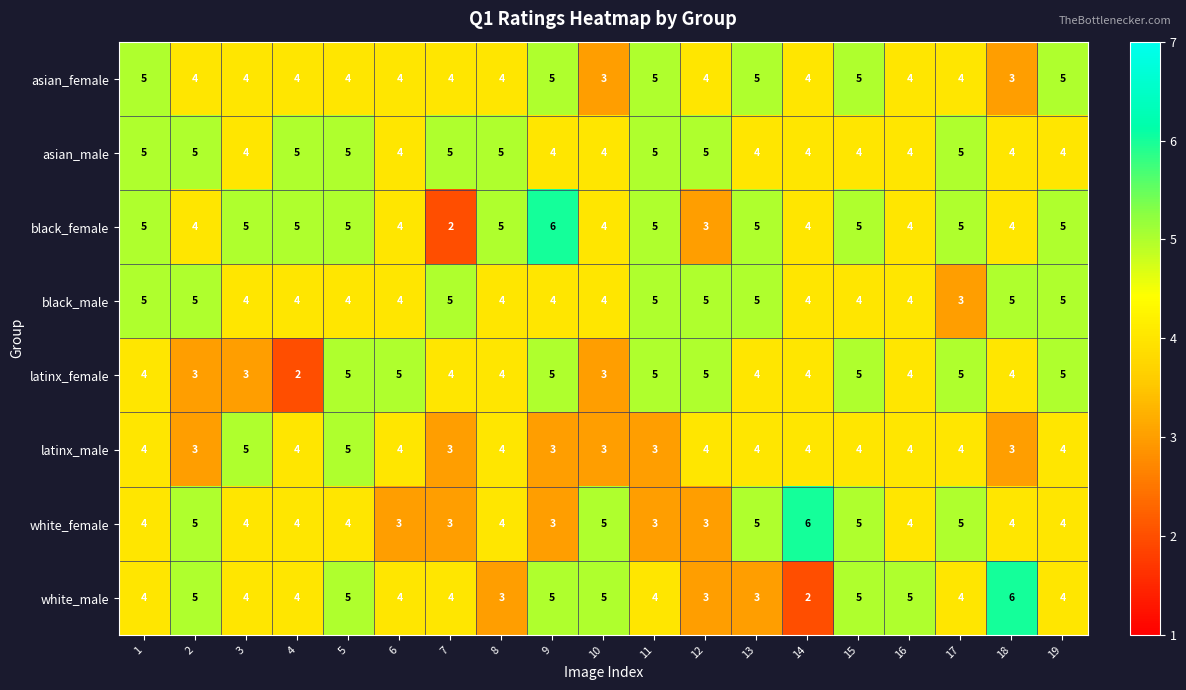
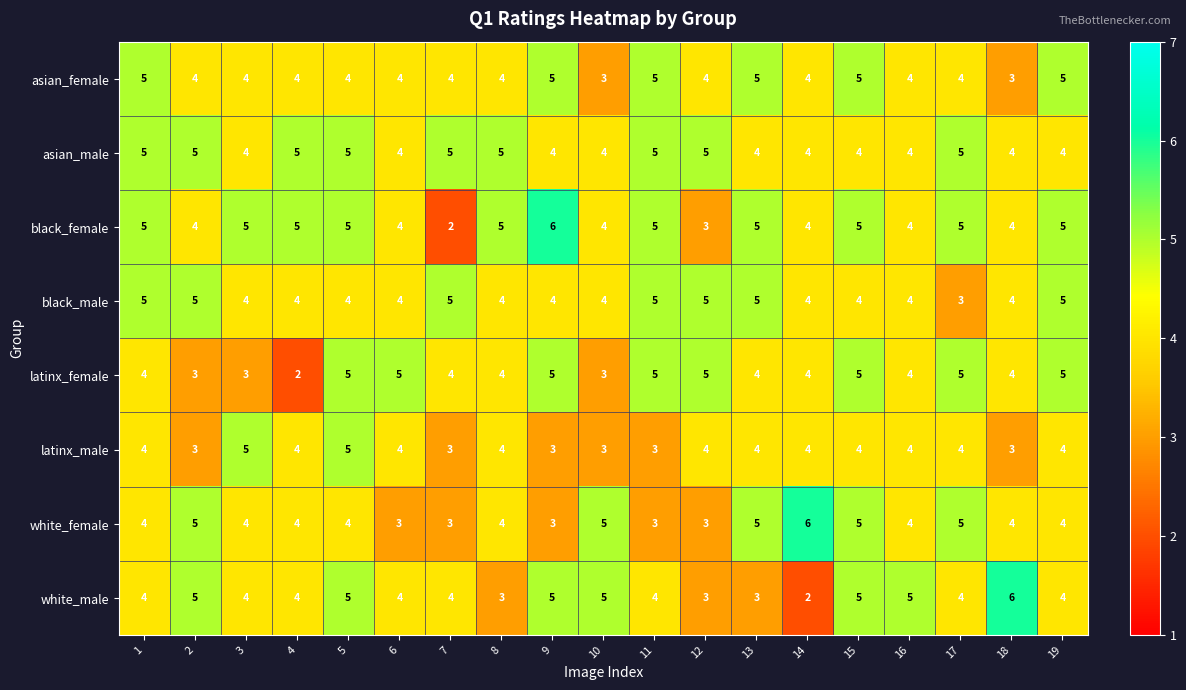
  {
    "asian_female": {
      "1": 5,
      "2": 4,
      "3": 4,
      "4": 4,
      "5": 4,
      "6": 4,
      "7": 4,
      "8": 4,
      "9": 5,
      "10": 3,
      "11": 5,
      "12": 4,
      "13": 5,
      "14": 4,
      "15": 5,
      "16": 4,
      "17": 4,
      "18": 3,
      "19": 5
    },
    "asian_male": {
      "1": 5,
      "2": 5,
      "3": 4,
      "4": 5,
      "5": 5,
      "6": 4,
      "7": 5,
      "8": 5,
      "9": 4,
      "10": 4,
      "11": 5,
      "12": 5,
      "13": 4,
      "14": 4,
      "15": 4,
      "16": 4,
      "17": 5,
      "18": 4,
      "19": 4
    },
    "black_female": {
      "1": 5,
      "2": 4,
      "3": 5,
      "4": 5,
      "5": 5,
      "6": 4,
      "7": 2,
      "8": 5,
      "9": 6,
      "10": 4,
      "11": 5,
      "12": 3,
      "13": 5,
      "14": 4,
      "15": 5,
      "16": 4,
      "17": 5,
      "18": 4,
      "19": 5
    },
    "black_male": {
      "1": 5,
      "2": 5,
      "3": 4,
      "4": 4,
      "5": 4,
      "6": 4,
      "7": 5,
      "8": 4,
      "9": 4,
      "10": 4,
      "11": 5,
      "12": 5,
      "13": 5,
      "14": 4,
      "15": 4,
      "16": 4,
      "17": 3,
-     "18": 5,
+     "18": 4,
      "19": 5
    },
    "latinx_female": {
      "1": 4,
      "2": 3,
      "3": 3,
      "4": 2,
      "5": 5,
      "6": 5,
      "7": 4,
      "8": 4,
      "9": 5,
      "10": 3,
      "11": 5,
      "12": 5,
      "13": 4,
      "14": 4,
      "15": 5,
      "16": 4,
      "17": 5,
      "18": 4,
      "19": 5
    },
    "latinx_male": {
      "1": 4,
      "2": 3,
      "3": 5,
      "4": 4,
      "5": 5,
      "6": 4,
      "7": 3,
      "8": 4,
      "9": 3,
      "10": 3,
      "11": 3,
      "12": 4,
      "13": 4,
      "14": 4,
      "15": 4,
      "16": 4,
      "17": 4,
      "18": 3,
      "19": 4
    },
    "white_female": {
      "1": 4,
      "2": 5,
      "3": 4,
      "4": 4,
      "5": 4,
      "6": 3,
      "7": 3,
      "8": 4,
      "9": 3,
      "10": 5,
      "11": 3,
      "12": 3,
      "13": 5,
      "14": 6,
      "15": 5,
      "16": 4,
      "17": 5,
      "18": 4,
      "19": 4
    },
    "white_male": {
      "1": 4,
      "2": 5,
      "3": 4,
      "4": 4,
      "5": 5,
      "6": 4,
      "7": 4,
      "8": 3,
      "9": 5,
      "10": 5,
      "11": 4,
      "12": 3,
      "13": 3,
      "14": 2,
      "15": 5,
      "16": 5,
      "17": 4,
      "18": 6,
      "19": 4
    }
  }
